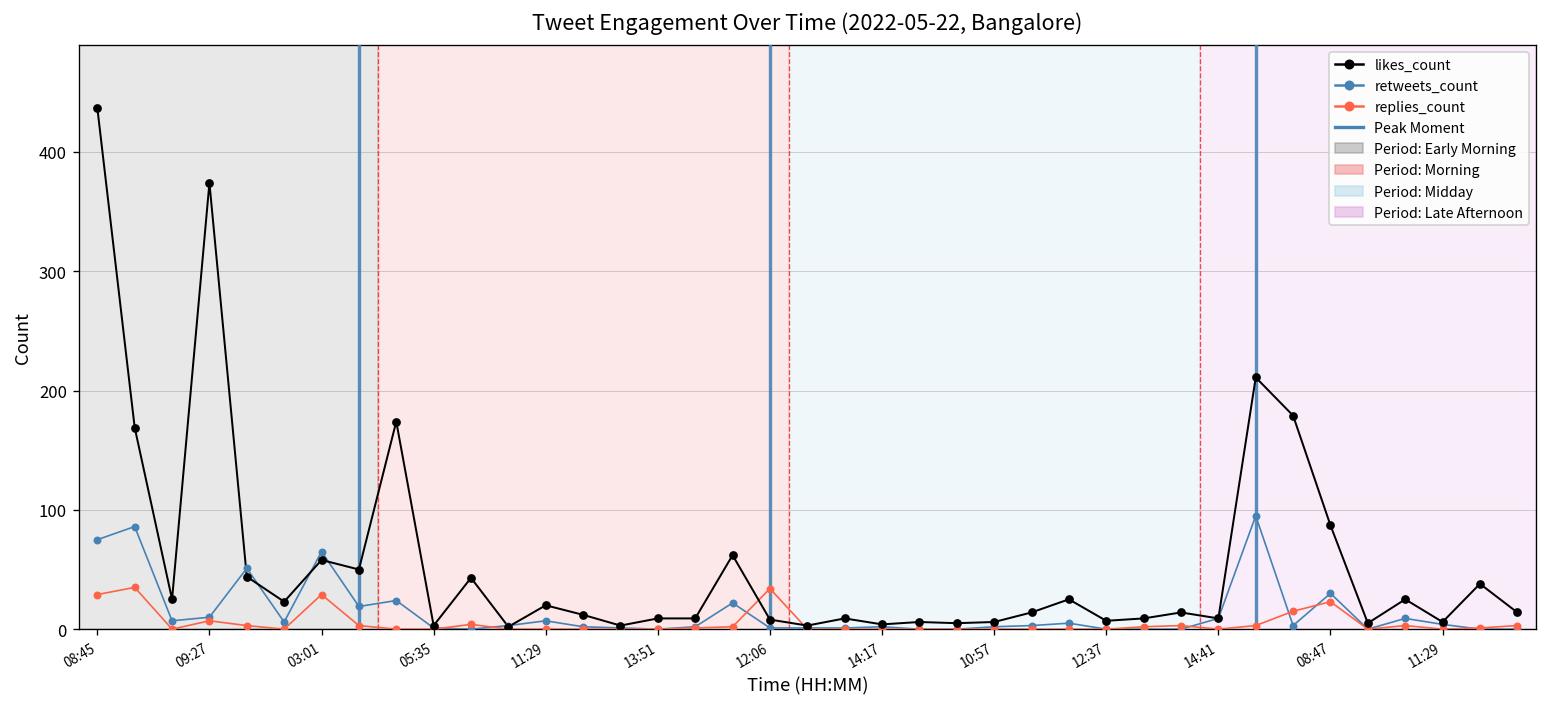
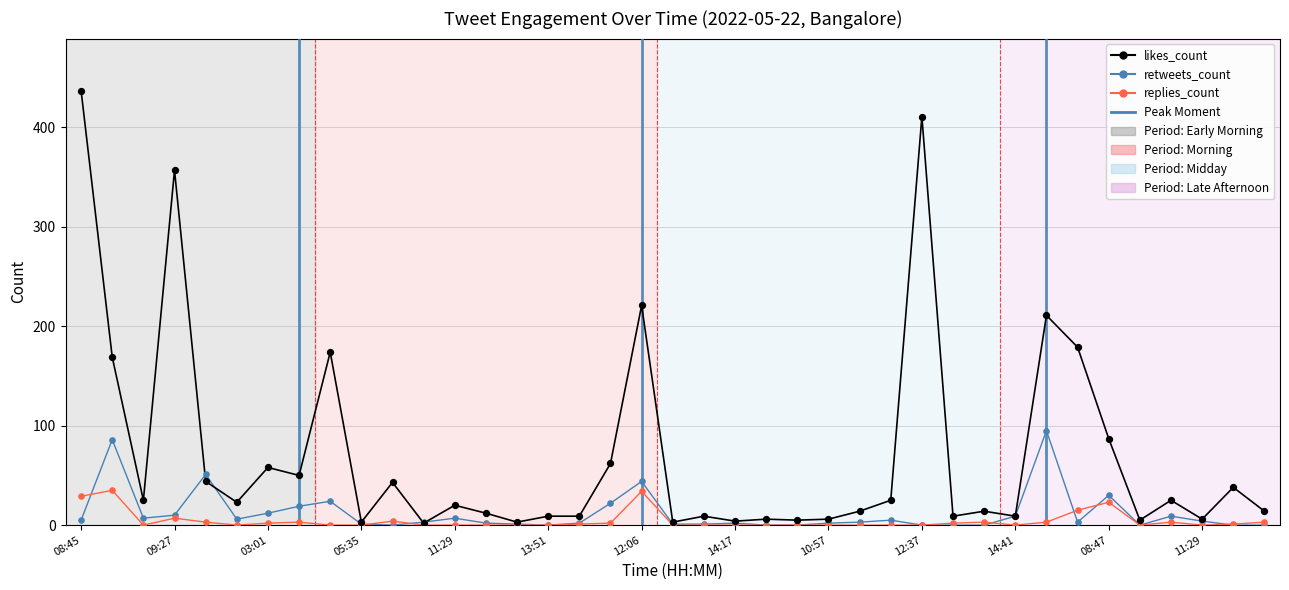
  {
    "likes_count": {
      "08:45": 440,
-     "09:27": 370,
+     "09:27": 360,
      "03:01": 60,
      "13:51": 10,
-     "12:06": 10,
+     "12:06": 220,
      "10:57": 10,
-     "12:37": 10,
+     "12:37": 410,
      "08:47": 90
    },
    "retweets_count": {
-     "08:45": 80,
+     "08:45": 10,
      "09:27": 10,
-     "03:01": 70,
-     "12:06": 0,
+     "03:01": 10,
+     "12:06": 40,
      "08:47": 30
    },
    "replies_count": {
      "08:45": 30,
      "09:27": 10,
-     "03:01": 30,
+     "03:01": 0,
      "12:06": 30,
      "08:47": 20
    }
  }
